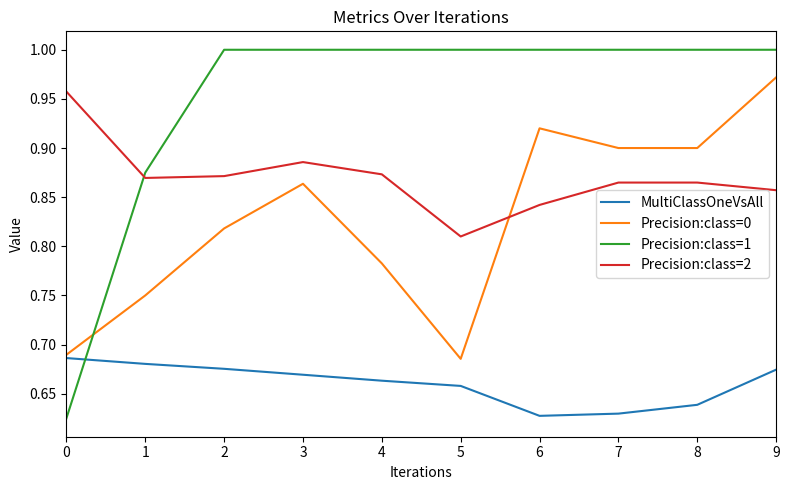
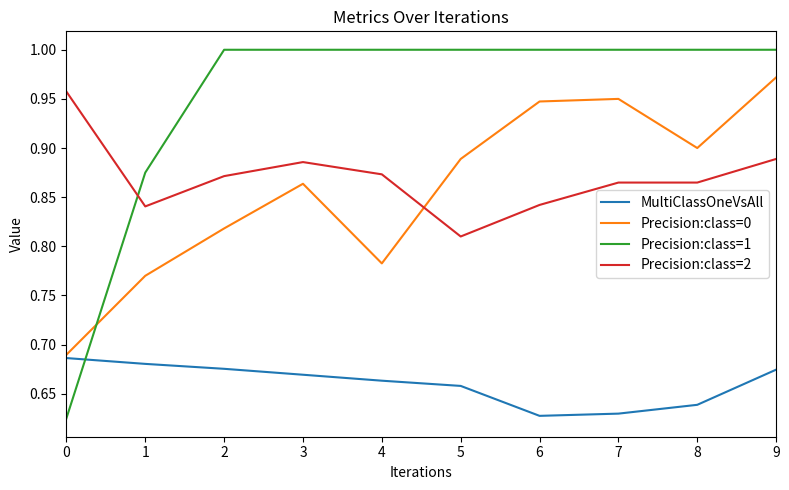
  {
    "MultiClassOneVsAll": {
      "0": 0.69,
      "1": 0.68,
      "2": 0.68,
      "3": 0.67,
      "4": 0.66,
      "5": 0.66,
      "6": 0.63,
      "7": 0.63,
      "8": 0.64,
      "9": 0.67
    },
    "Precision:class=0": {
      "0": 0.69,
-     "1": 0.75,
+     "1": 0.77,
      "2": 0.82,
      "3": 0.86,
      "4": 0.78,
-     "5": 0.69,
-     "6": 0.92,
-     "7": 0.90,
+     "5": 0.89,
+     "6": 0.95,
+     "7": 0.95,
      "8": 0.90,
      "9": 0.97
    },
    "Precision:class=1": {
      "0": 0.63,
      "1": 0.88,
      "2": 1.00,
      "3": 1.00,
      "4": 1.00,
      "5": 1.00,
      "6": 1.00,
      "7": 1.00,
      "8": 1.00,
      "9": 1.00
    },
    "Precision:class=2": {
      "0": 0.96,
-     "1": 0.87,
+     "1": 0.84,
      "2": 0.87,
      "3": 0.89,
      "4": 0.87,
      "5": 0.81,
      "6": 0.84,
      "7": 0.86,
      "8": 0.86,
-     "9": 0.86
+     "9": 0.89
    }
  }
